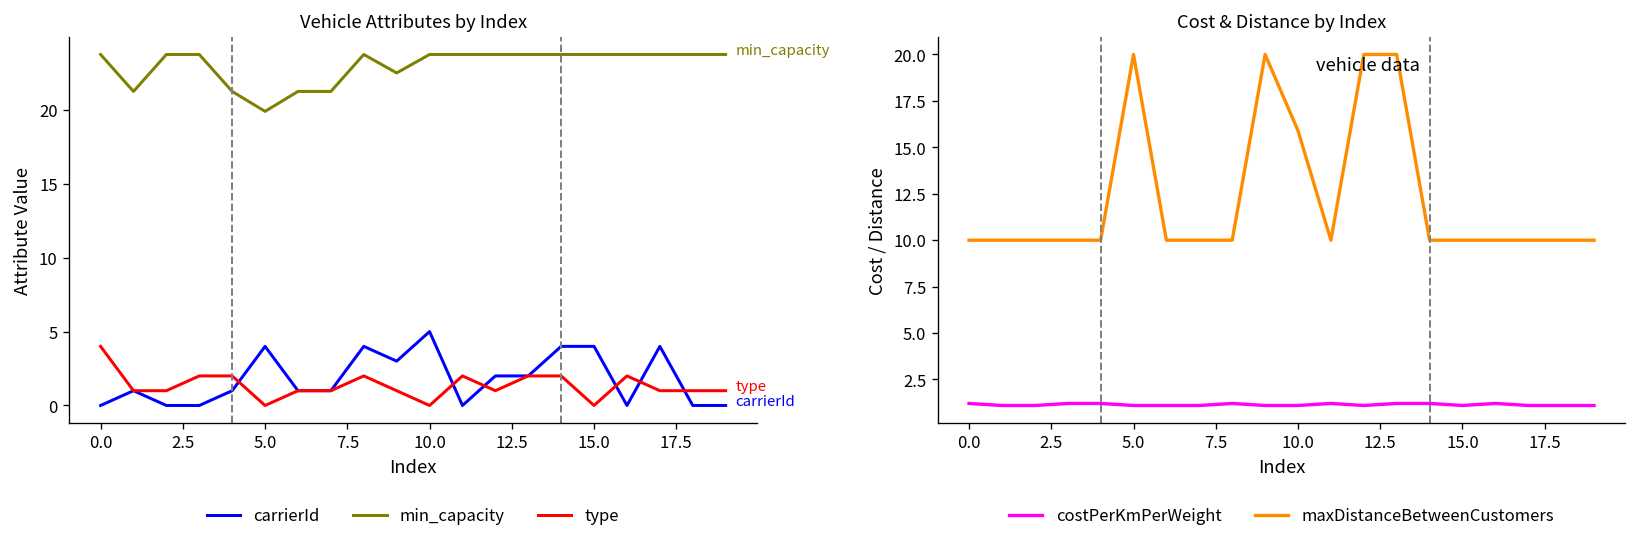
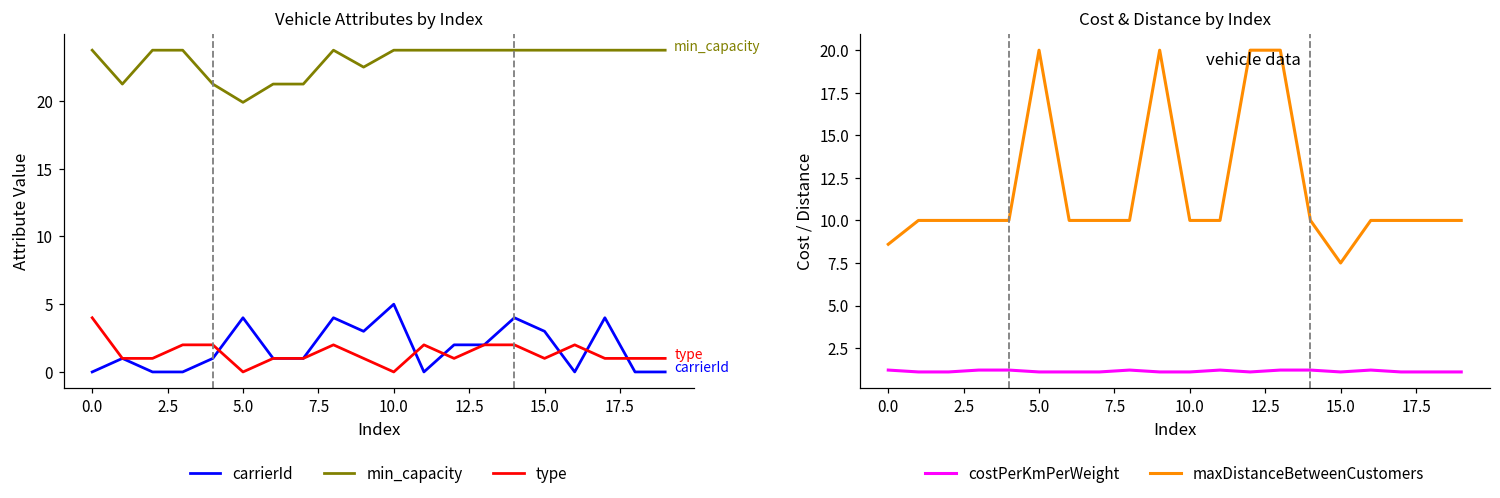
  {
    "Vehicle Attributes by Index": {
      "carrierId": {
        "0.0": 0,
        "5.0": 4,
        "10.0": 5,
-       "15.0": 4
+       "15.0": 3
      },
      "min_capacity": {
        "0.0": 23.8,
        "5.0": 20,
        "10.0": 23.8,
        "15.0": 23.8
      },
      "type": {
        "0.0": 4,
        "5.0": 0,
        "10.0": 0,
-       "15.0": 0
+       "15.0": 1
      }
    },
    "Cost & Distance by Index": {
      "costPerKmPerWeight": {
        "0.0": 1.2,
        "5.0": 1.1,
        "10.0": 1.1,
        "15.0": 1.1
      },
      "maxDistanceBetweenCustomers": {
-       "0.0": 10.0,
+       "0.0": 8.6,
        "5.0": 20.0,
-       "10.0": 15.9,
-       "15.0": 10.0
+       "10.0": 10.0,
+       "15.0": 7.5
      }
    }
  }
